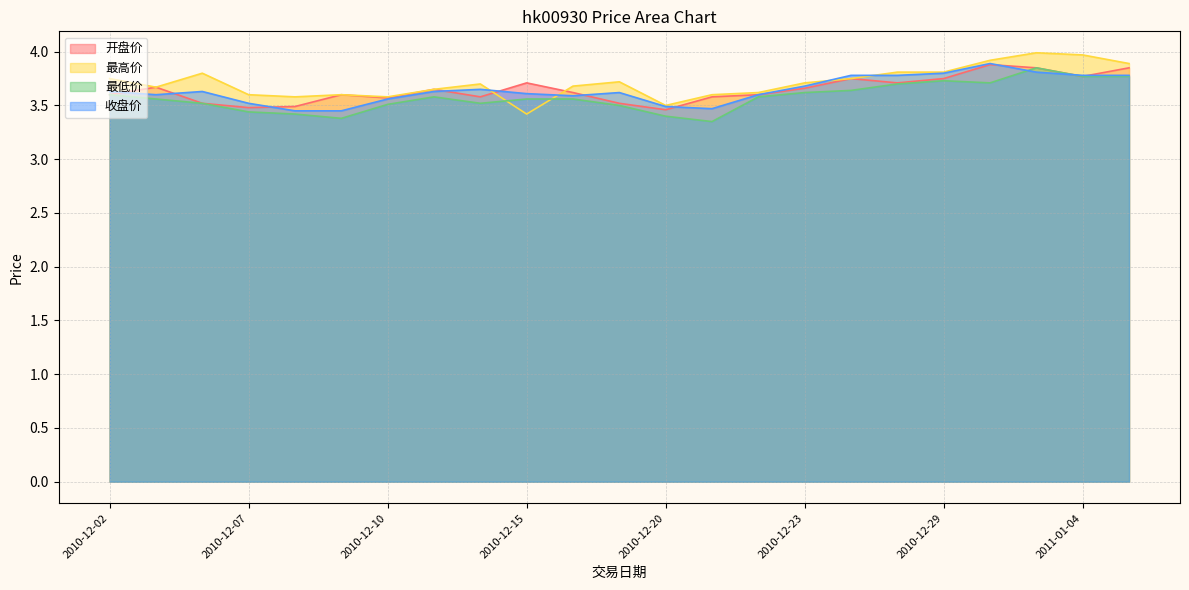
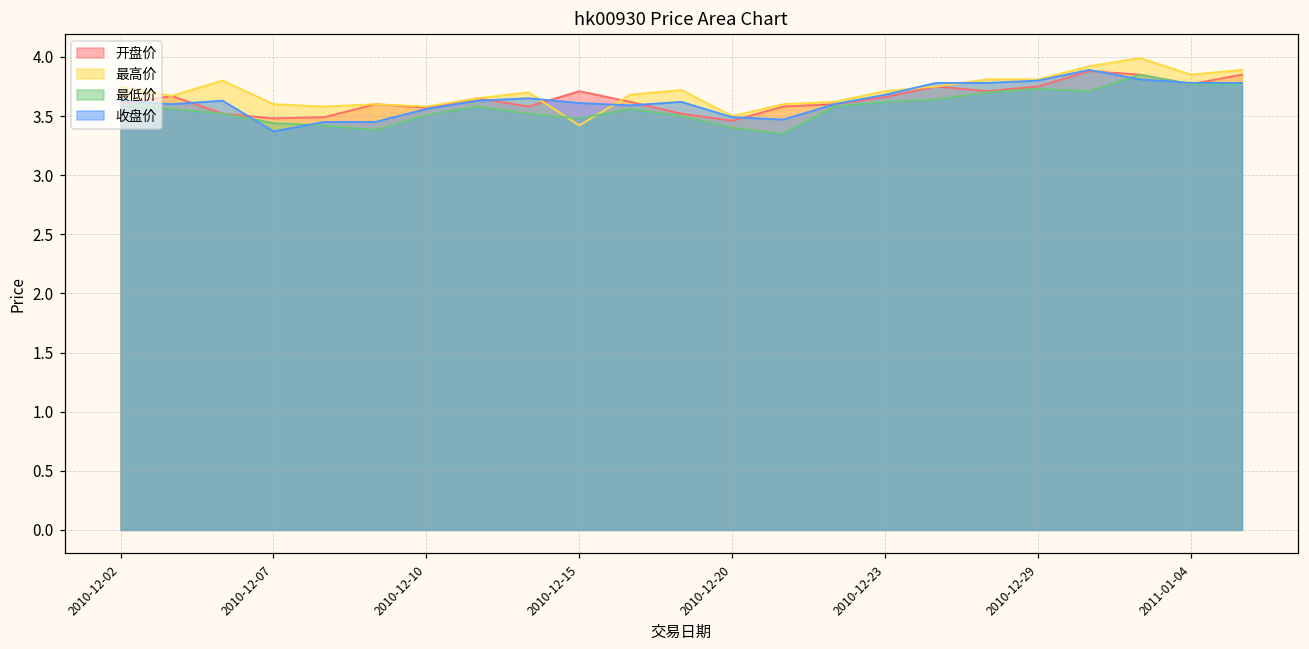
  {
    "开盘价": {
      "2010-12-07": 3.48,
      "2010-12-15": 3.71,
      "2010-12-20": 3.46
    },
    "最高价": {
      "2010-12-07": 3.60,
      "2010-12-15": 3.42,
      "2010-12-23": 3.71,
-     "2011-01-04": 3.97
+     "2011-01-04": 3.85
    },
    "最低价": {
      "2010-12-07": 3.44,
      "2010-12-10": 3.51,
-     "2010-12-15": 3.56,
+     "2010-12-15": 3.48,
      "2010-12-20": 3.40,
      "2010-12-23": 3.62
    },
    "收盘价": {
-     "2010-12-07": 3.52,
+     "2010-12-07": 3.37,
      "2010-12-15": 3.61
    }
  }
